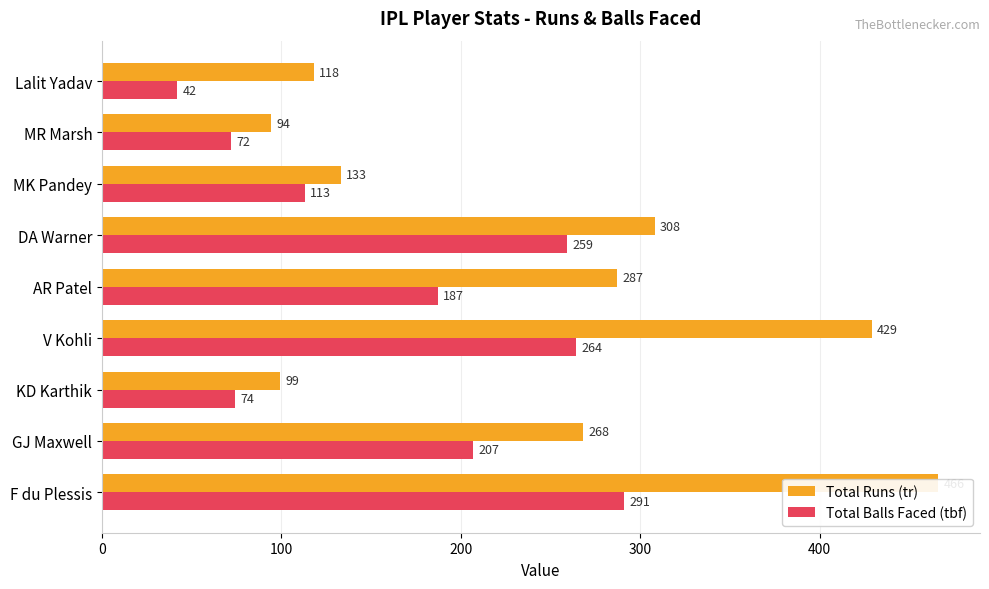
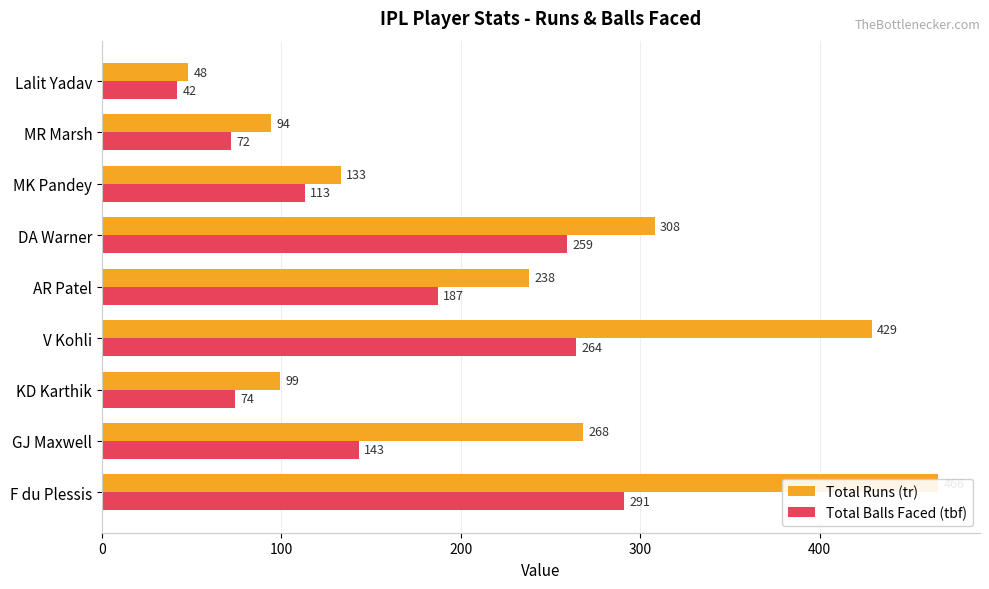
  {
    "Total Runs (tr)": {
-     "Lalit Yadav": 118,
+     "Lalit Yadav": 48,
      "MR Marsh": 94,
      "MK Pandey": 133,
      "DA Warner": 308,
-     "AR Patel": 287,
+     "AR Patel": 238,
      "V Kohli": 429,
      "KD Karthik": 99,
      "GJ Maxwell": 268
    },
    "Total Balls Faced (tbf)": {
      "Lalit Yadav": 42,
      "MR Marsh": 72,
      "MK Pandey": 113,
      "DA Warner": 259,
      "AR Patel": 187,
      "V Kohli": 264,
      "KD Karthik": 74,
-     "GJ Maxwell": 207,
+     "GJ Maxwell": 143,
      "F du Plessis": 291
    }
  }
